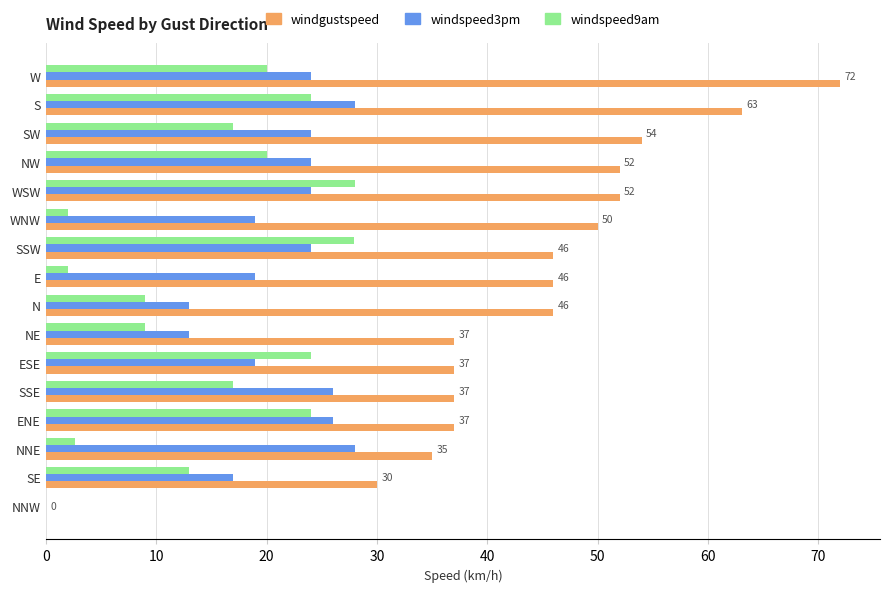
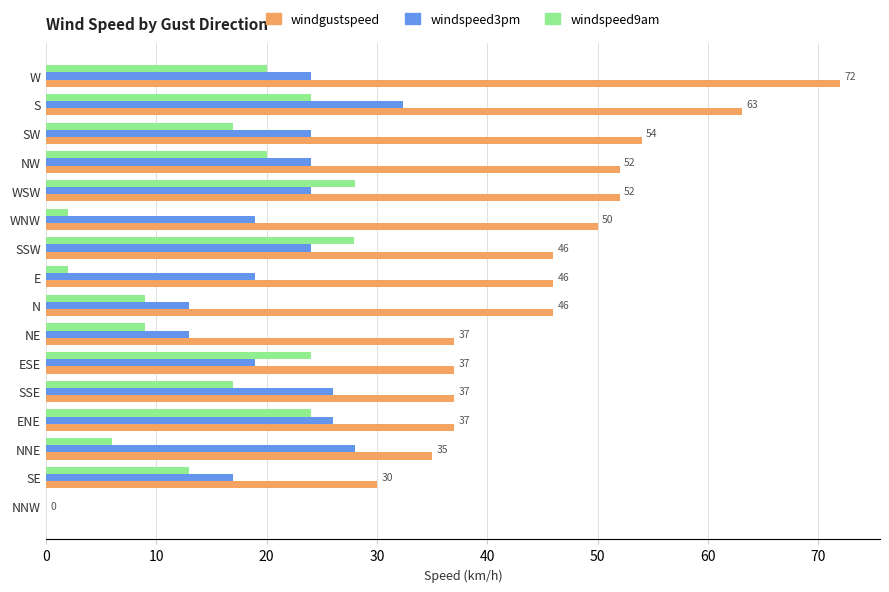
  {
    "windgustspeed": {
      "W": 72,
      "S": 63,
      "SW": 54,
      "NW": 52,
      "WSW": 52,
      "WNW": 50,
      "SSW": 46,
      "E": 46,
      "N": 46,
      "NE": 37,
      "ESE": 37,
      "SSE": 37,
      "ENE": 37,
      "NNE": 35,
      "SE": 30
    },
    "windspeed3pm": {
      "W": 24.0,
-     "S": 28.0,
+     "S": 32.4,
      "SW": 24.0,
      "NW": 24.0,
      "WSW": 24.0,
      "WNW": 19.0,
      "SSW": 24.0,
      "E": 19.0,
      "N": 13.0,
      "NE": 13.0,
      "ESE": 19.0,
      "SSE": 26.0,
      "ENE": 26.0,
      "NNE": 28.0,
      "SE": 17.0
    },
    "windspeed9am": {
      "W": 20.0,
      "S": 24.0,
      "SW": 17.0,
      "NW": 20.0,
      "WSW": 28.0,
      "WNW": 2.0,
      "SSW": 27.9,
      "E": 2.0,
      "N": 9.0,
      "NE": 9.0,
      "ESE": 24.0,
      "SSE": 17.0,
      "ENE": 24.0,
-     "NNE": 2.6,
+     "NNE": 6.0,
      "SE": 13.0
    }
  }
